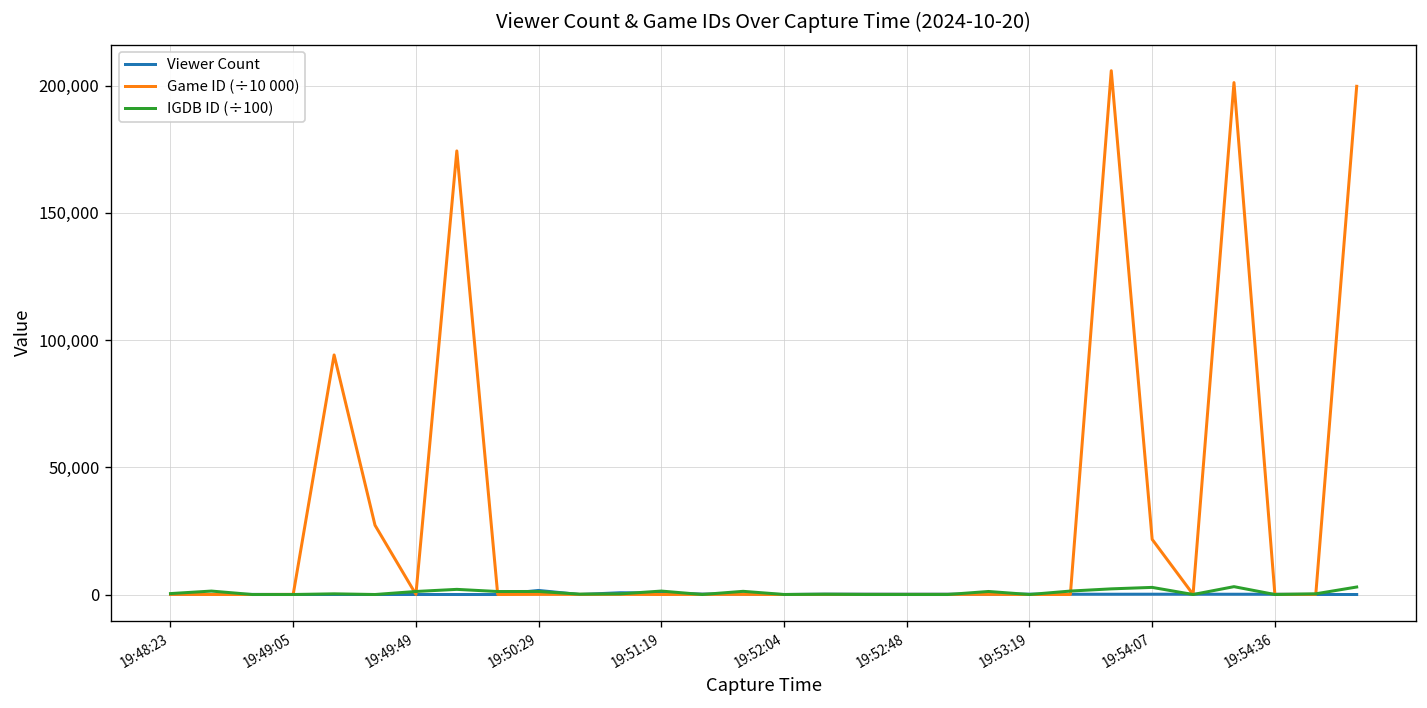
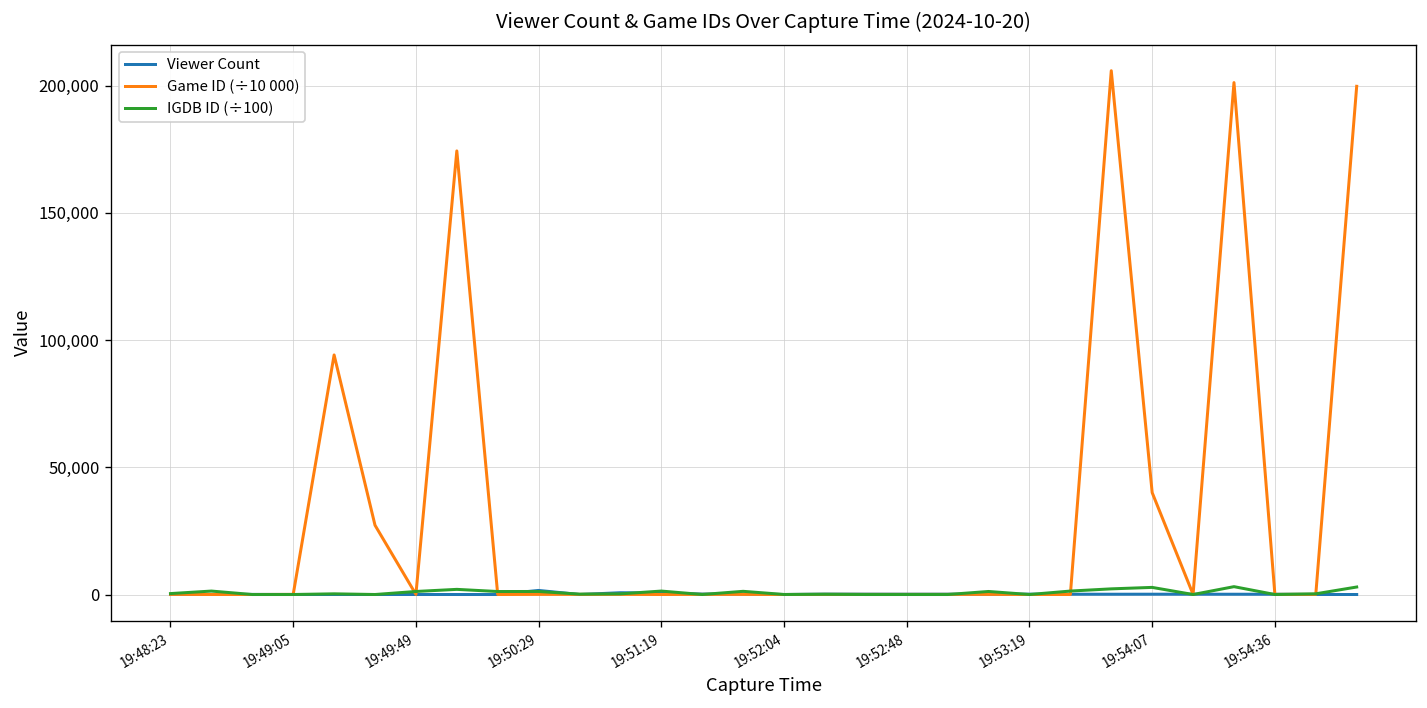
  {
    "Viewer Count": {
      "19:54:07": "0"
    },
    "Game ID (÷10 000)": {
-     "19:54:07": "22,000"
+     "19:54:07": "40,000"
    },
    "IGDB ID (÷100)": {
      "19:54:07": "3,000"
    }
  }
